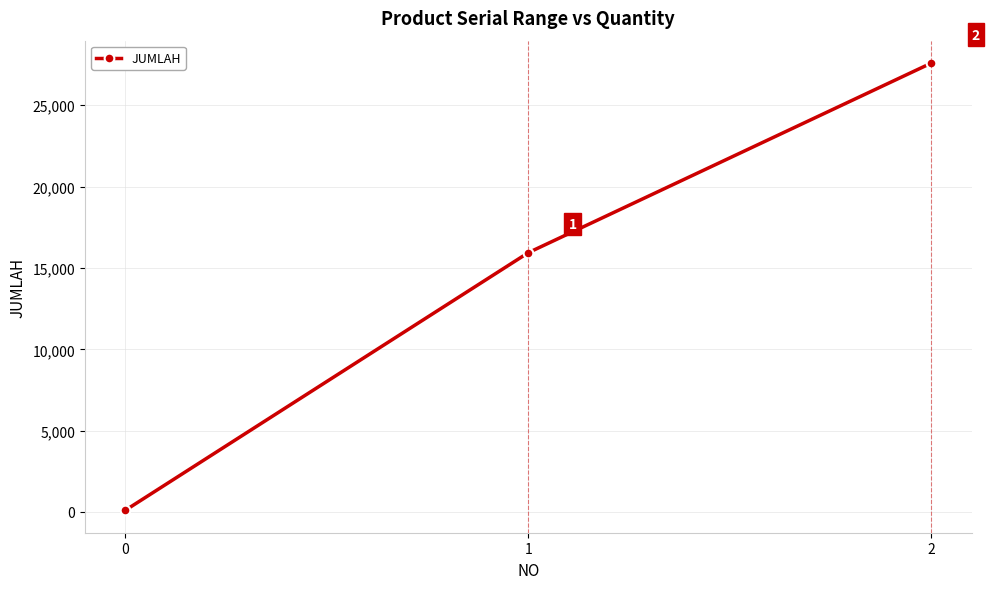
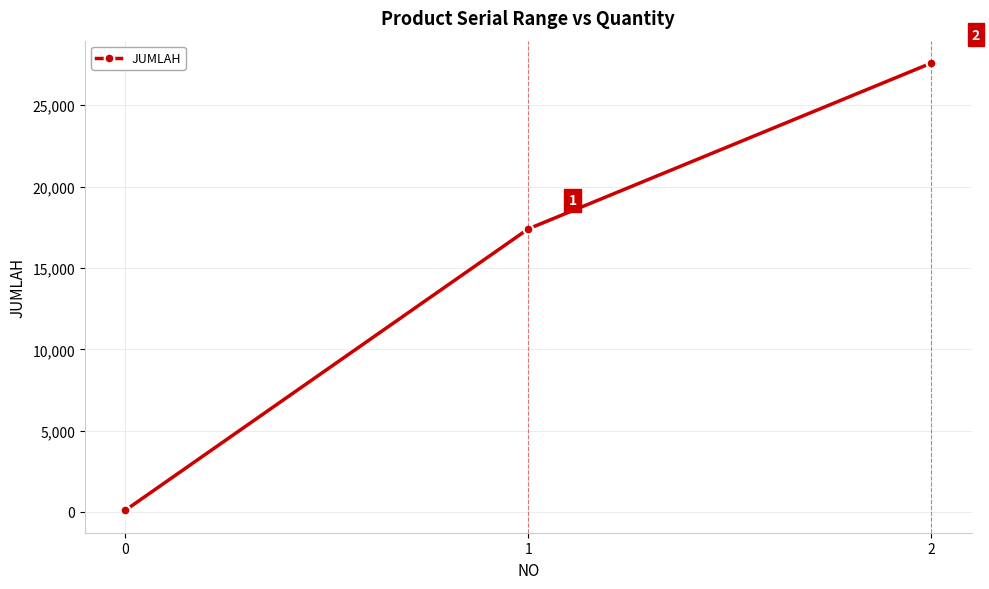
  {
    "0": "100",
-   "1": "15,900",
+   "1": "17,400",
    "2": "27,600"
  }
